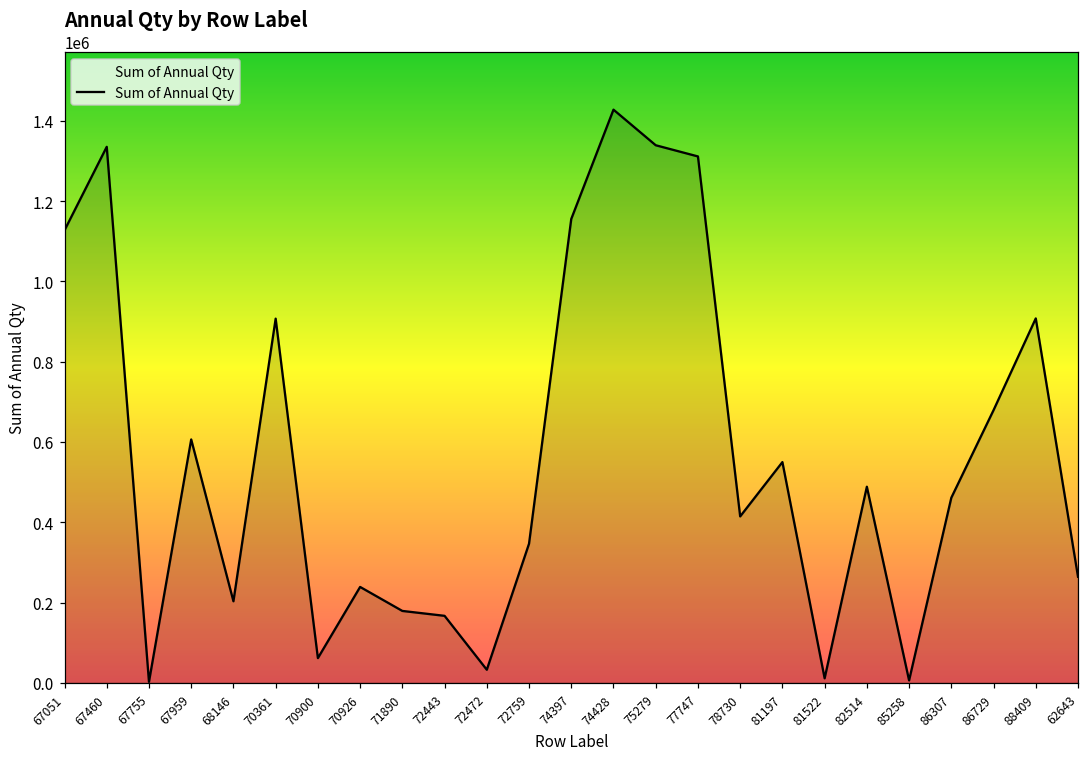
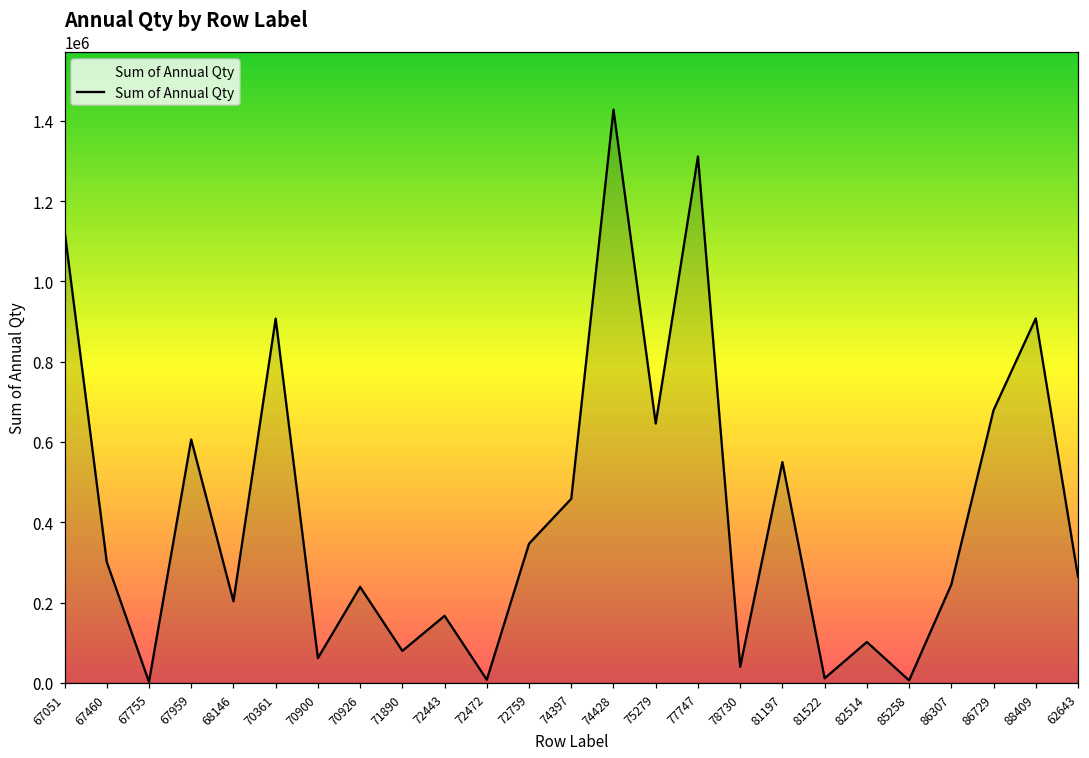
  {
    "67051": 1130000,
-   "67460": 1340000,
+   "67460": 300000,
    "67755": 0,
    "67959": 610000,
    "68146": 200000,
    "70361": 910000,
    "70900": 60000,
    "70926": 240000,
-   "71890": 180000,
+   "71890": 80000,
    "72443": 170000,
-   "72472": 30000,
+   "72472": 10000,
    "72759": 350000,
-   "74397": 1160000,
+   "74397": 460000,
    "74428": 1430000,
-   "75279": 1340000,
+   "75279": 650000,
    "77747": 1310000,
-   "78730": 410000,
+   "78730": 40000,
    "81197": 550000,
    "81522": 10000,
-   "82514": 490000,
+   "82514": 100000,
    "85258": 10000,
-   "86307": 460000,
+   "86307": 240000,
    "86729": 680000,
    "88409": 910000,
    "62643": 260000
  }
